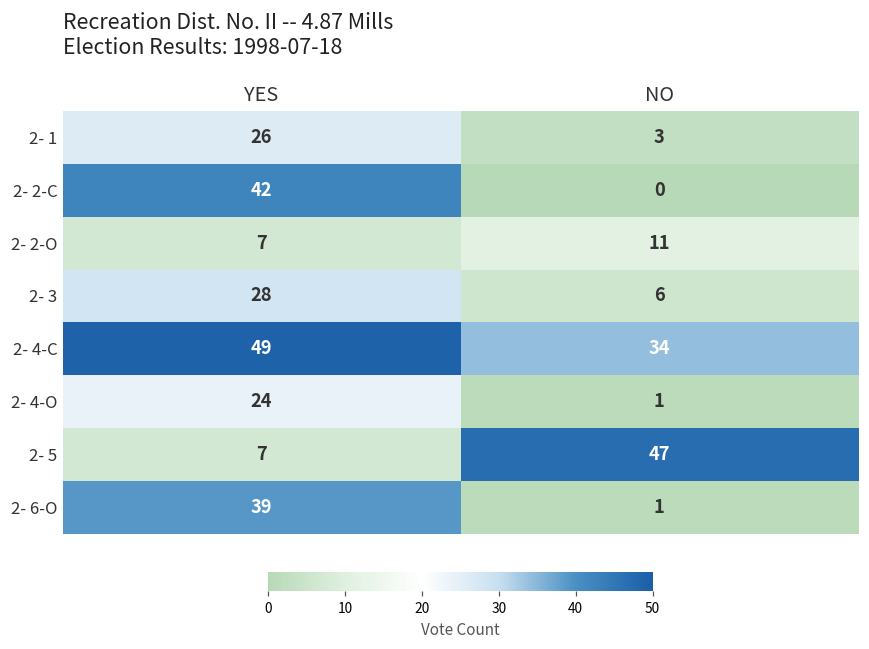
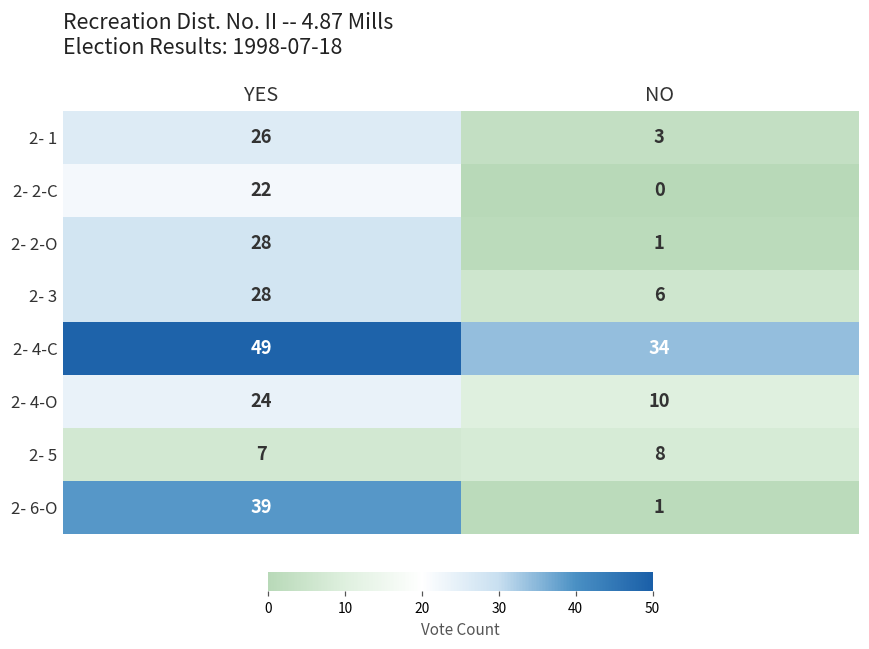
  {
    "2- 1": {
      "YES": 26,
      "NO": 3
    },
    "2- 2-C": {
-     "YES": 42,
+     "YES": 22,
      "NO": 0
    },
    "2- 2-O": {
-     "YES": 7,
-     "NO": 11
+     "YES": 28,
+     "NO": 1
    },
    "2- 3": {
      "YES": 28,
      "NO": 6
    },
    "2- 4-C": {
      "YES": 49,
      "NO": 34
    },
    "2- 4-O": {
      "YES": 24,
-     "NO": 1
+     "NO": 10
    },
    "2- 5": {
      "YES": 7,
-     "NO": 47
+     "NO": 8
    },
    "2- 6-O": {
      "YES": 39,
      "NO": 1
    }
  }
